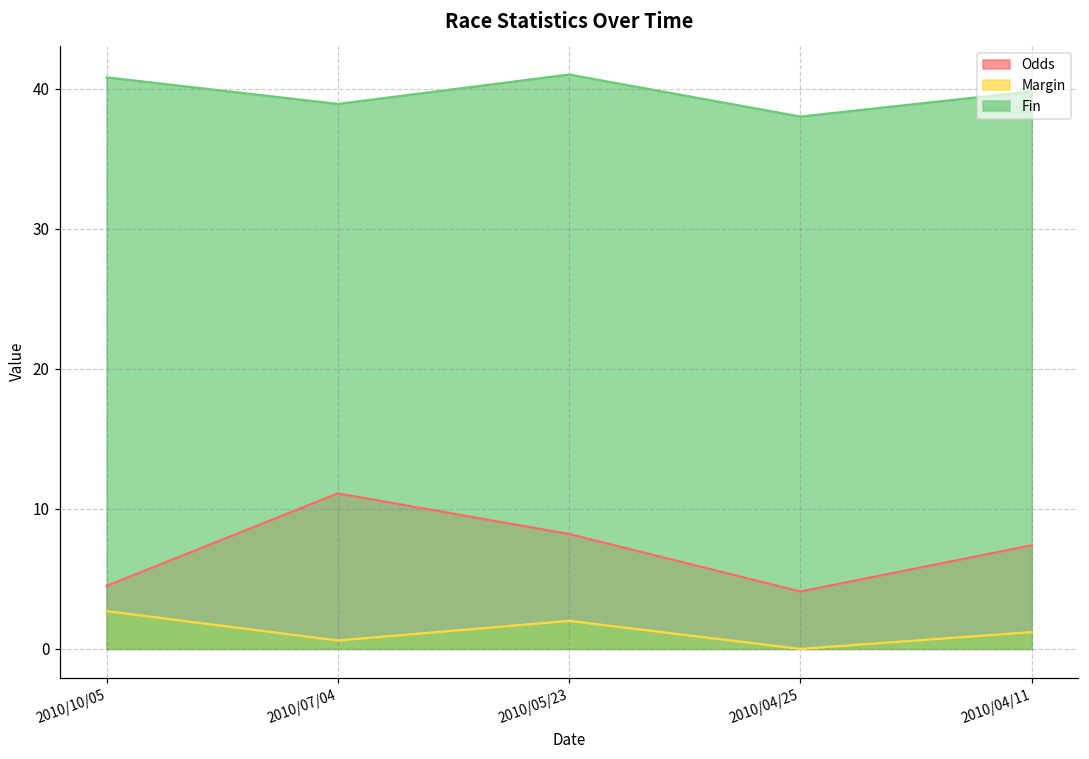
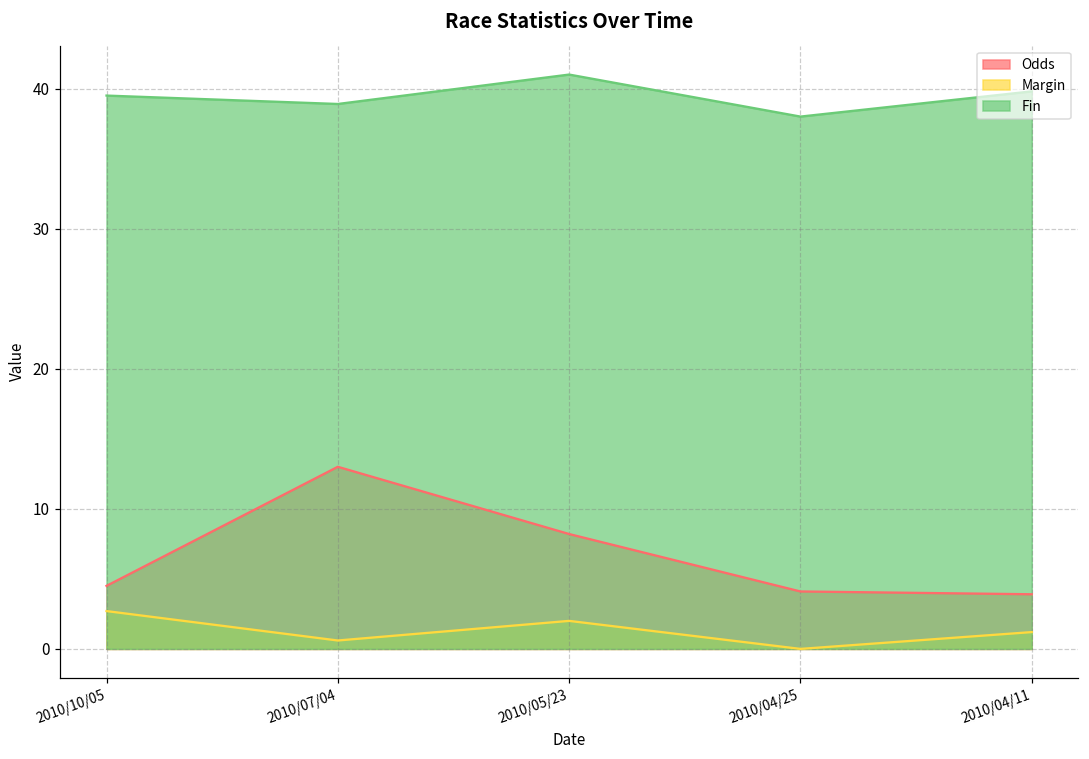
  {
    "Odds": {
      "2010/10/05": 4.5,
-     "2010/07/04": 11.1,
+     "2010/07/04": 13.0,
      "2010/05/23": 8.2,
      "2010/04/25": 4.1,
-     "2010/04/11": 7.4
+     "2010/04/11": 3.9
    },
    "Margin": {
      "2010/10/05": 2.7,
      "2010/07/04": 0.6,
      "2010/05/23": 2.0,
      "2010/04/25": 0.0,
      "2010/04/11": 1.2
    },
    "Fin": {
-     "2010/10/05": 40.8,
+     "2010/10/05": 39.5,
      "2010/07/04": 38.9,
      "2010/05/23": 41.0,
      "2010/04/25": 38.0
    }
  }
